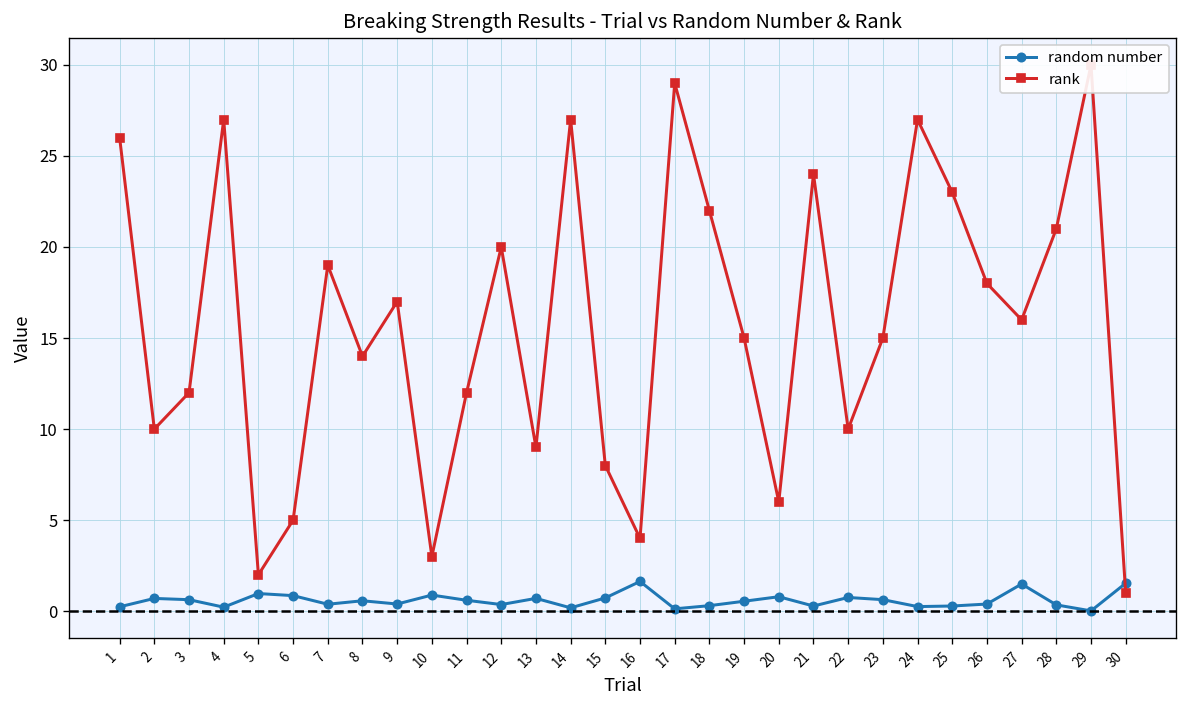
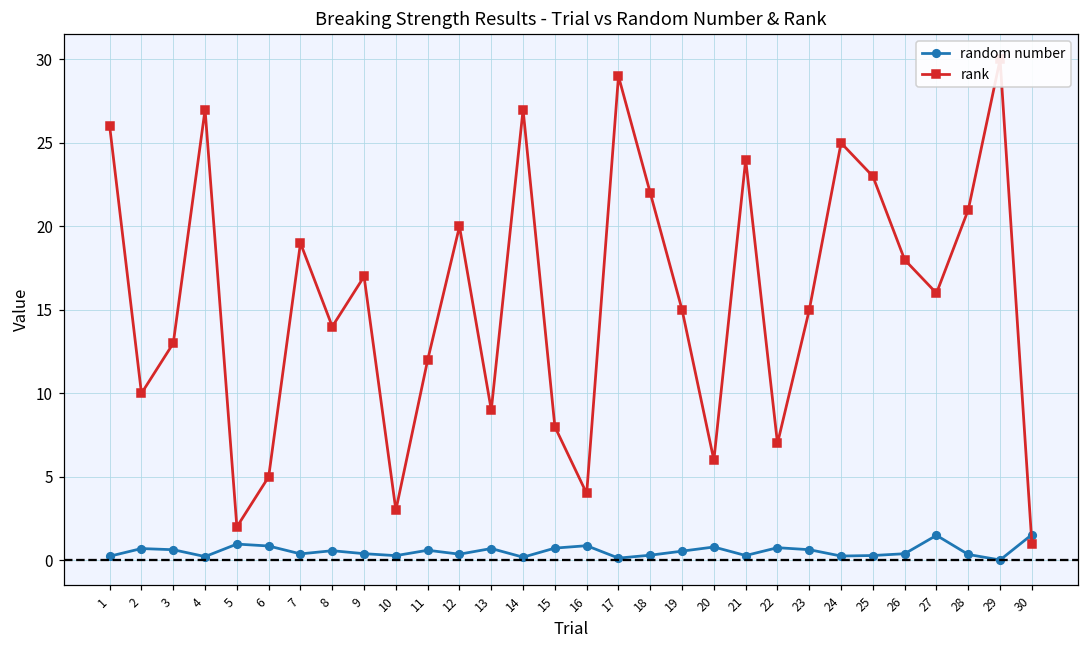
  {
    "random number": {
      "1": 0.2,
      "2": 0.7,
      "3": 0.6,
      "4": 0.2,
      "5": 1.0,
      "6": 0.9,
      "7": 0.4,
      "8": 0.6,
      "9": 0.4,
-     "10": 0.9,
+     "10": 0.3,
      "11": 0.6,
      "12": 0.4,
      "13": 0.7,
      "14": 0.2,
      "15": 0.7,
-     "16": 1.6,
+     "16": 0.9,
      "17": 0.1,
      "18": 0.3,
      "19": 0.5,
      "20": 0.8,
      "21": 0.3,
      "22": 0.8,
      "23": 0.6,
      "24": 0.3,
      "25": 0.3,
      "26": 0.4,
      "27": 1.5,
      "28": 0.3,
      "29": 0.0,
      "30": 1.5
    },
    "rank": {
      "1": 26,
      "2": 10,
-     "3": 12,
+     "3": 13,
      "4": 27,
      "5": 2,
      "6": 5,
      "7": 19,
      "8": 14,
      "9": 17,
      "10": 3,
      "11": 12,
      "12": 20,
      "13": 9,
      "14": 27,
      "15": 8,
      "16": 4,
      "17": 29,
      "18": 22,
      "19": 15,
      "20": 6,
      "21": 24,
-     "22": 10,
+     "22": 7,
      "23": 15,
-     "24": 27,
+     "24": 25,
      "25": 23,
      "26": 18,
      "27": 16,
      "28": 21,
      "30": 1
    }
  }
